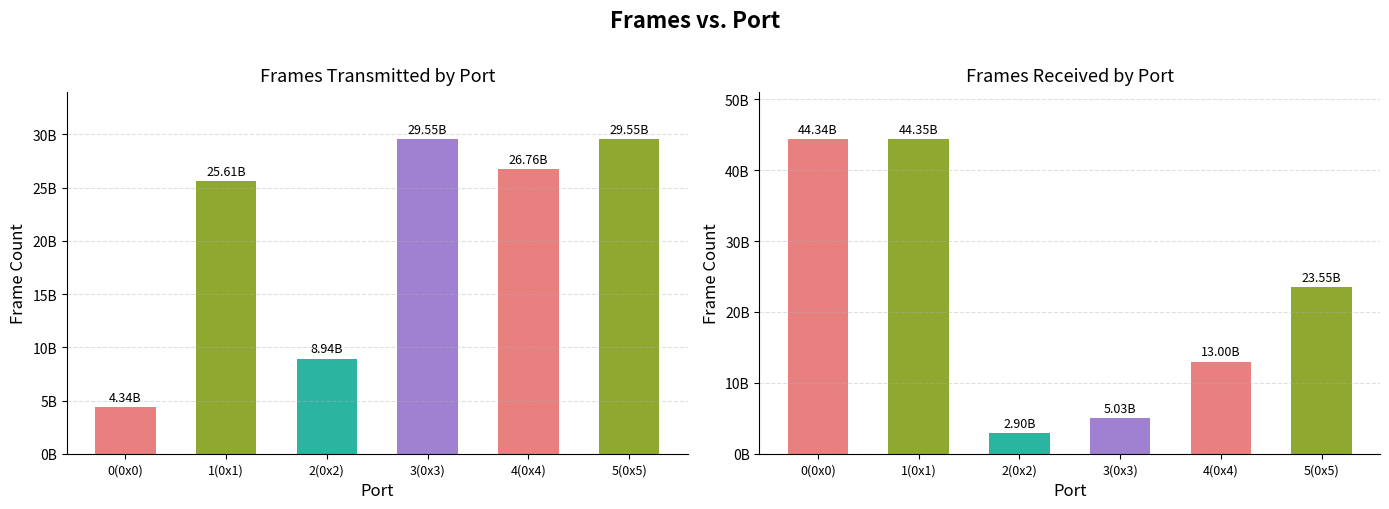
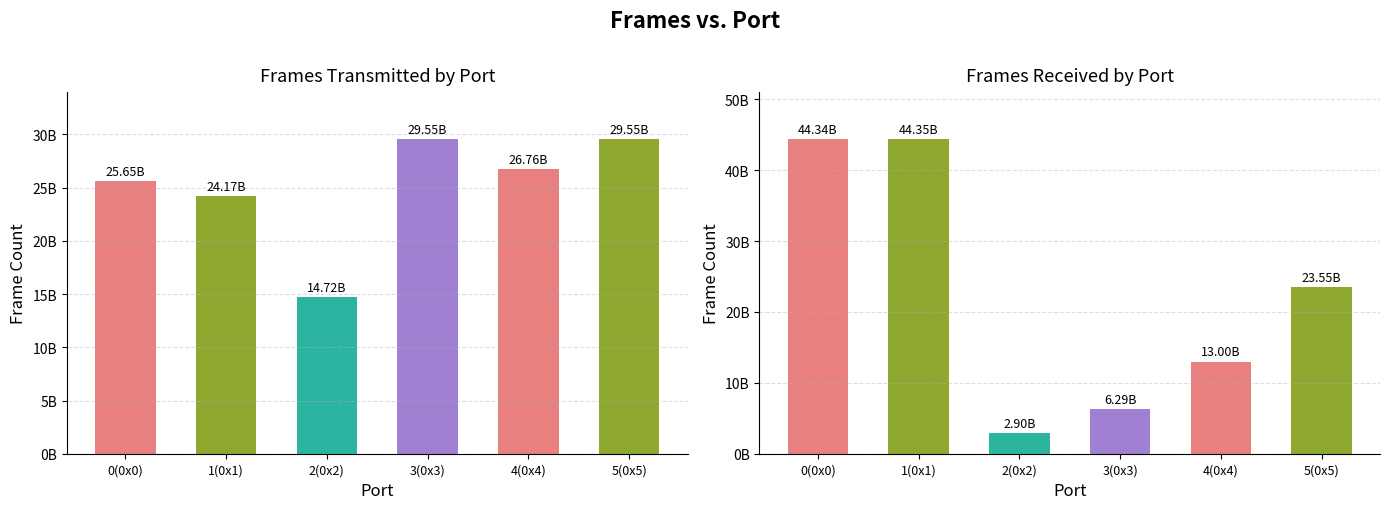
  {
    "Frames Transmitted by Port": {
-     "0(0x0)": "4.34B",
-     "1(0x1)": "25.61B",
-     "2(0x2)": "8.94B",
+     "0(0x0)": "25.65B",
+     "1(0x1)": "24.17B",
+     "2(0x2)": "14.72B",
      "3(0x3)": "29.55B",
      "4(0x4)": "26.76B",
      "5(0x5)": "29.55B"
    },
    "Frames Received by Port": {
      "0(0x0)": "44.34B",
      "1(0x1)": "44.35B",
      "2(0x2)": "2.90B",
-     "3(0x3)": "5.03B",
+     "3(0x3)": "6.29B",
      "4(0x4)": "13.00B",
      "5(0x5)": "23.55B"
    }
  }
